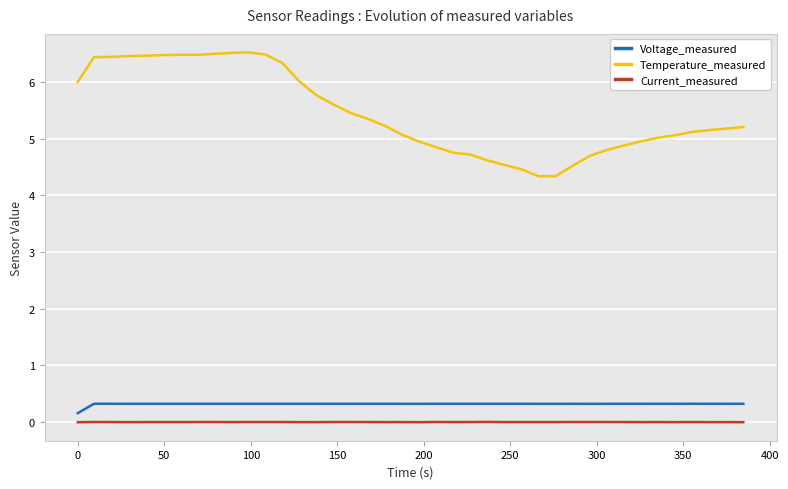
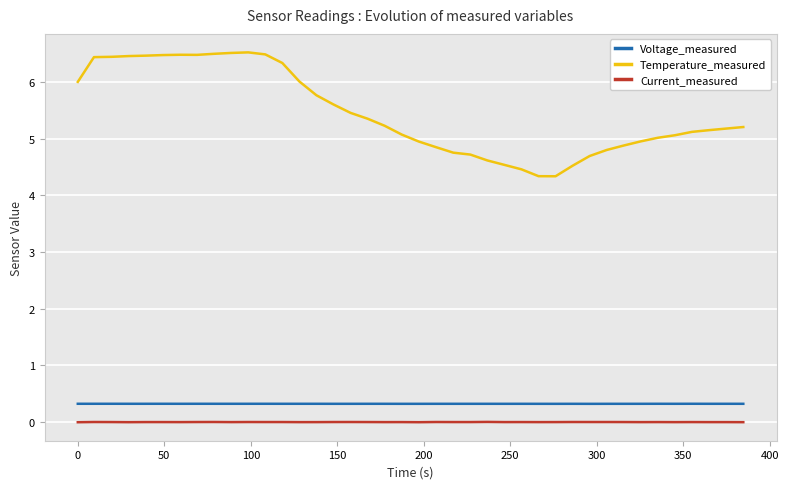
  {
    "Voltage_measured": {
-     "0": 0.2
+     "0": 0.3
    },
    "Temperature_measured": {
      "0": 6.0
    },
    "Current_measured": {
      "0": 0.0
    }
  }
